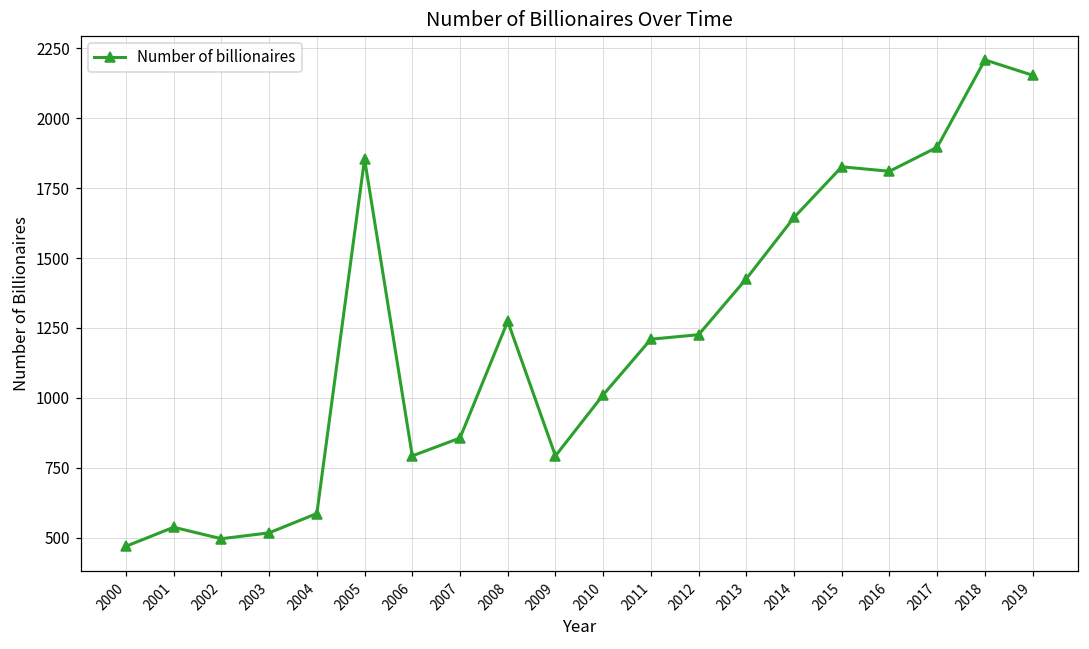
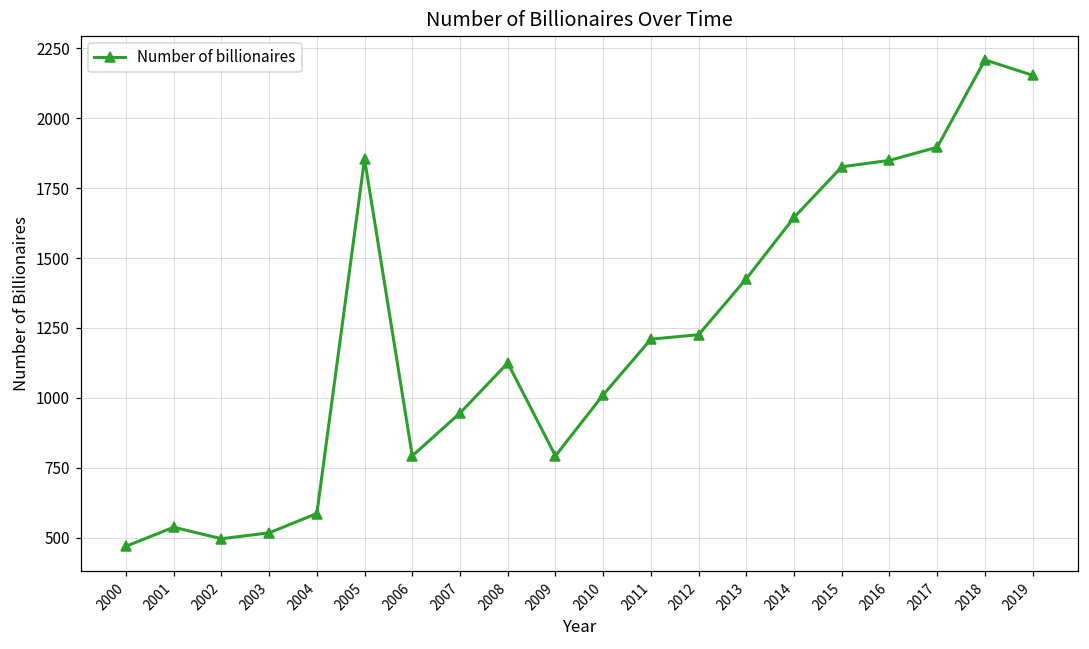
  {
    "2000": 470,
    "2001": 540,
    "2002": 500,
    "2003": 520,
    "2004": 590,
    "2005": 1850,
    "2006": 790,
-   "2007": 860,
-   "2008": 1270,
+   "2007": 950,
+   "2008": 1130,
    "2009": 790,
    "2010": 1010,
    "2011": 1210,
    "2012": 1230,
    "2013": 1430,
    "2014": 1650,
    "2015": 1830,
-   "2016": 1810,
+   "2016": 1850,
    "2017": 1900,
    "2018": 2210,
    "2019": 2150
  }
